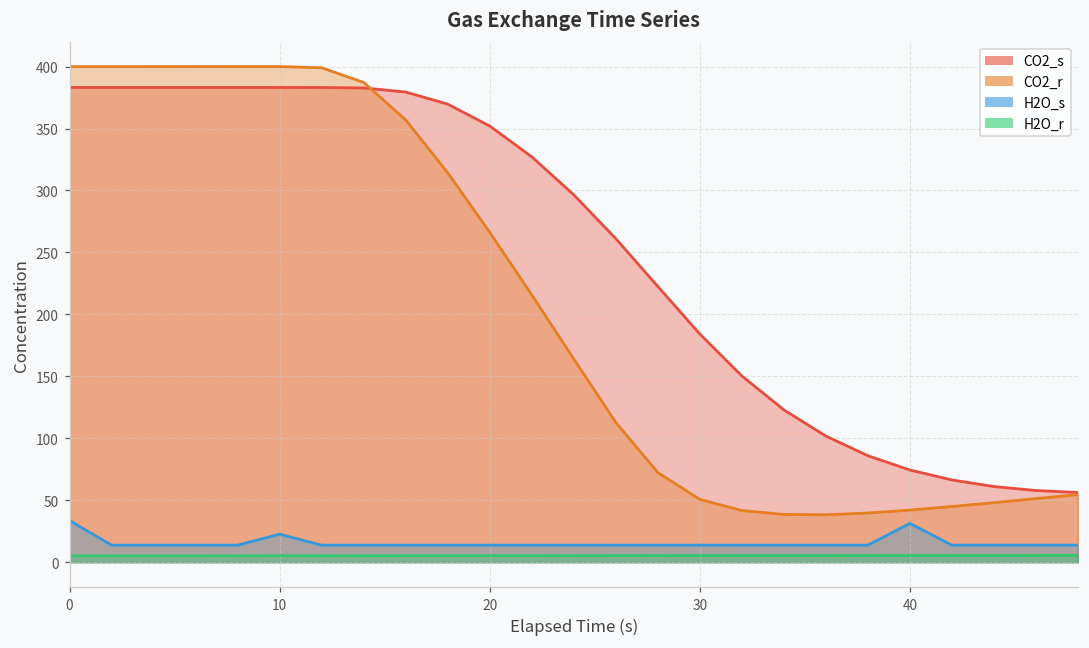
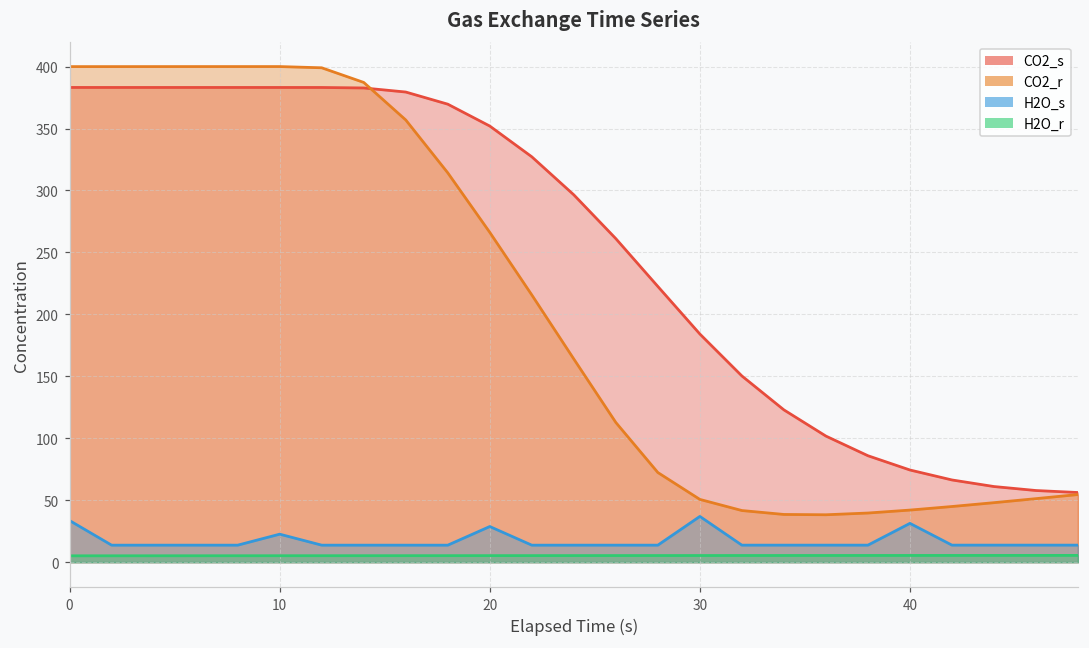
  {
    "H2O_s": {
      "0": 34,
      "10": 23,
-     "20": 14,
-     "30": 14,
+     "20": 29,
+     "30": 37,
      "40": 31
    },
    "H2O_r": {
      "0": 5,
      "10": 5,
      "20": 5,
      "30": 5,
      "40": 5
    }
  }
